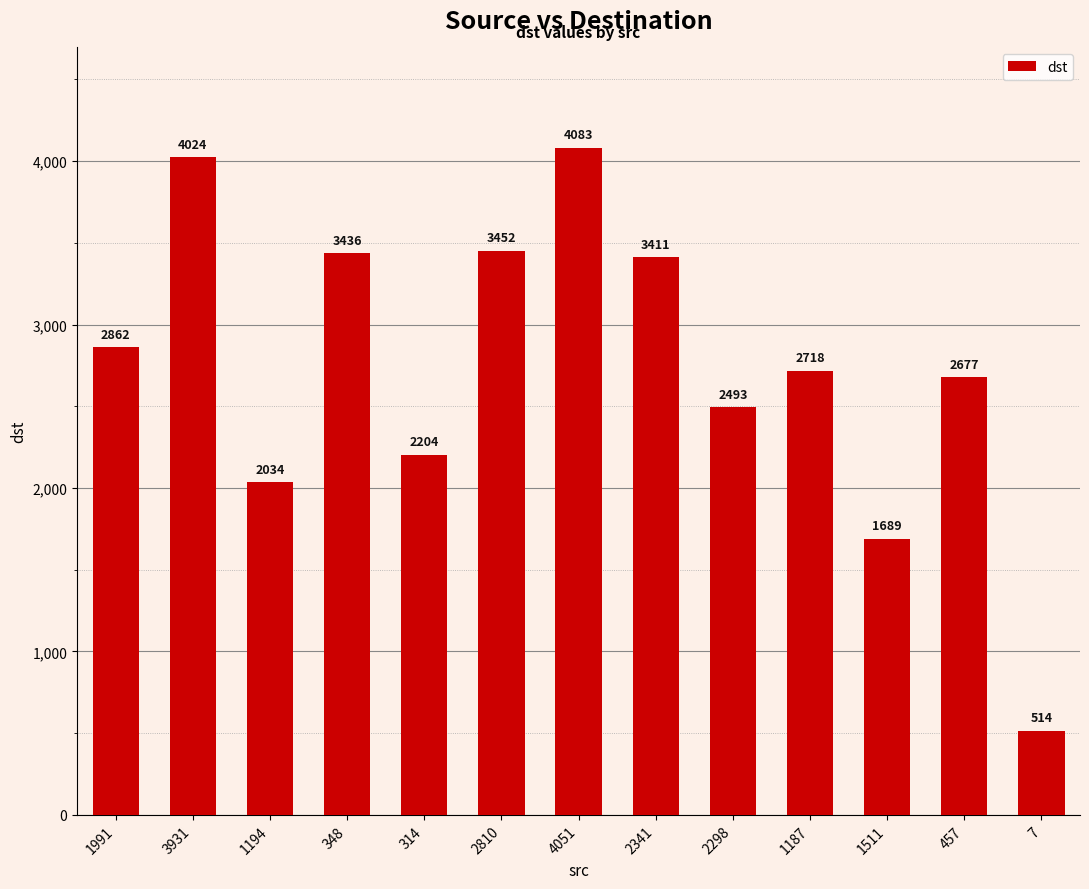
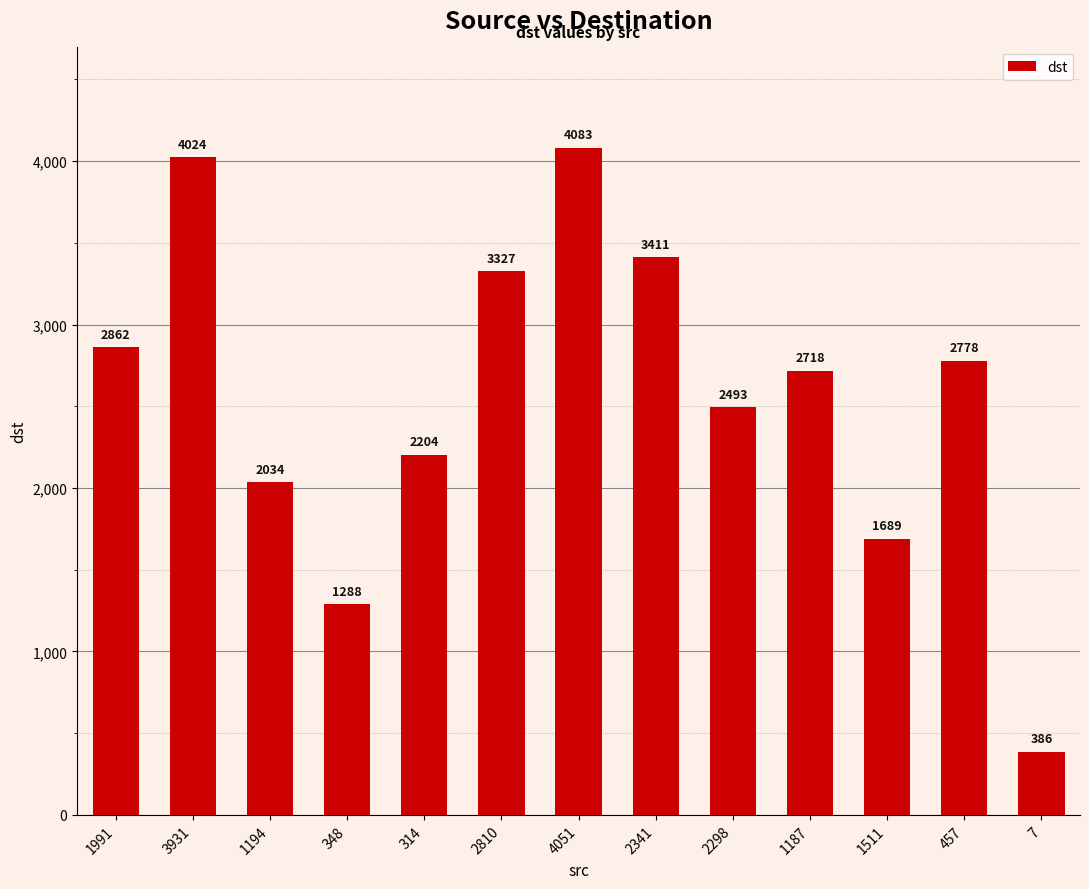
  {
    "1991": 2862,
    "3931": 4024,
    "1194": 2034,
-   "348": 3436,
+   "348": 1288,
    "314": 2204,
-   "2810": 3452,
+   "2810": 3327,
    "4051": 4083,
    "2341": 3411,
    "2298": 2493,
    "1187": 2718,
    "1511": 1689,
-   "457": 2677,
-   "7": 514
+   "457": 2778,
+   "7": 386
  }
